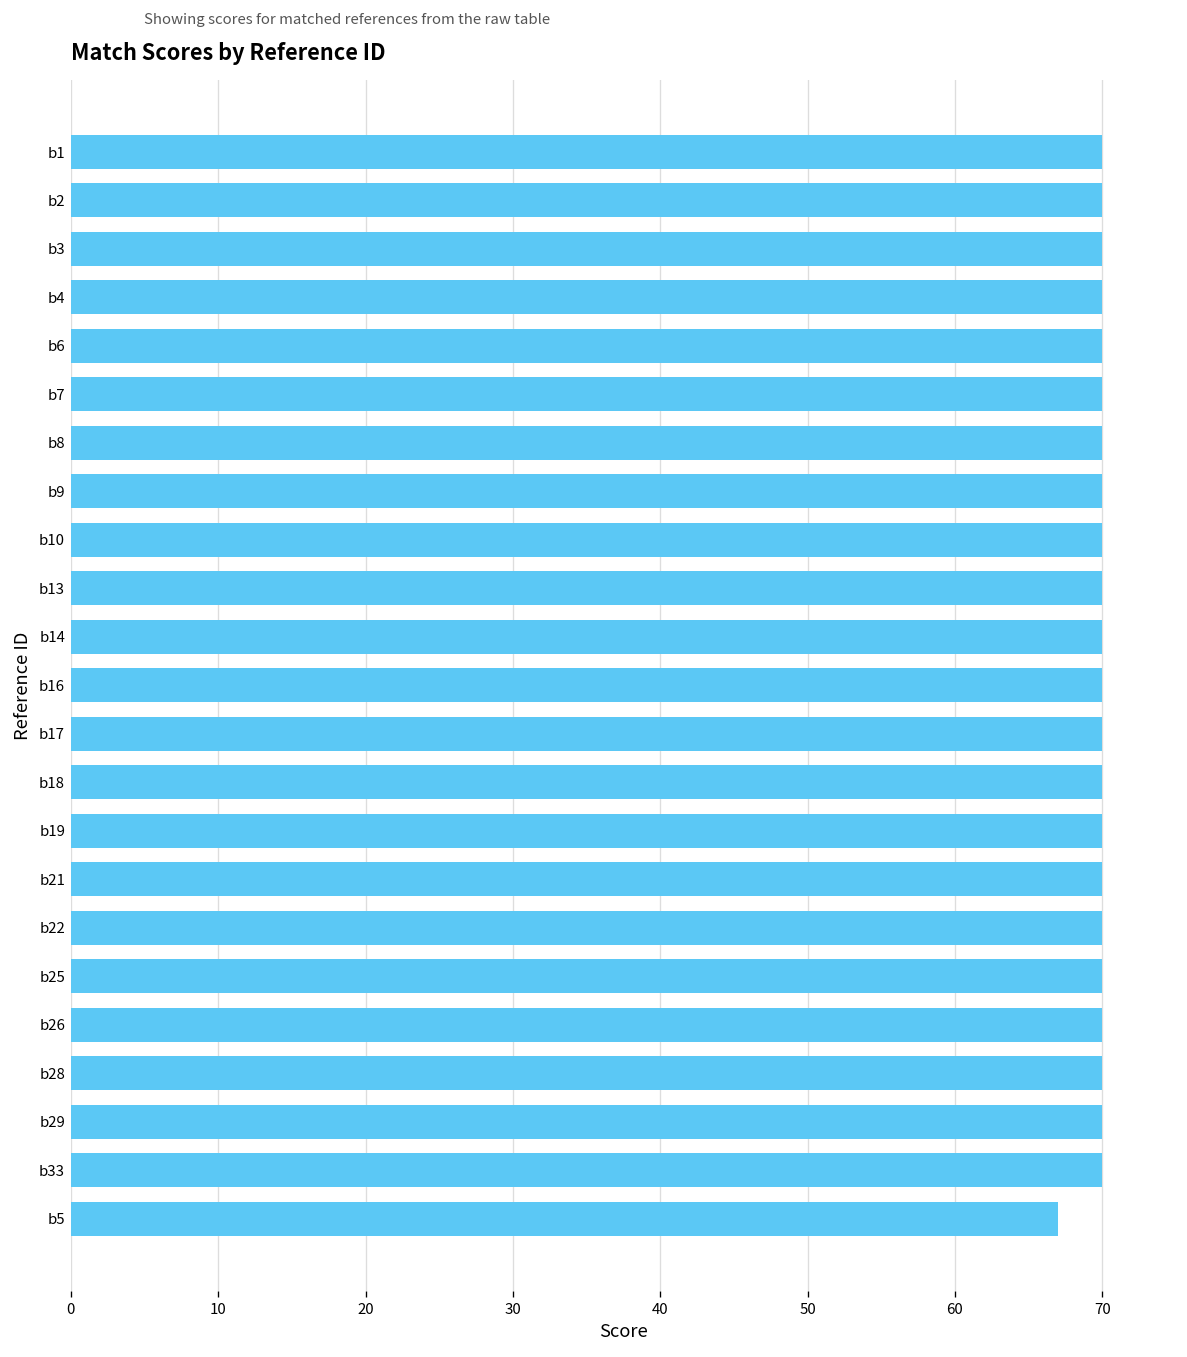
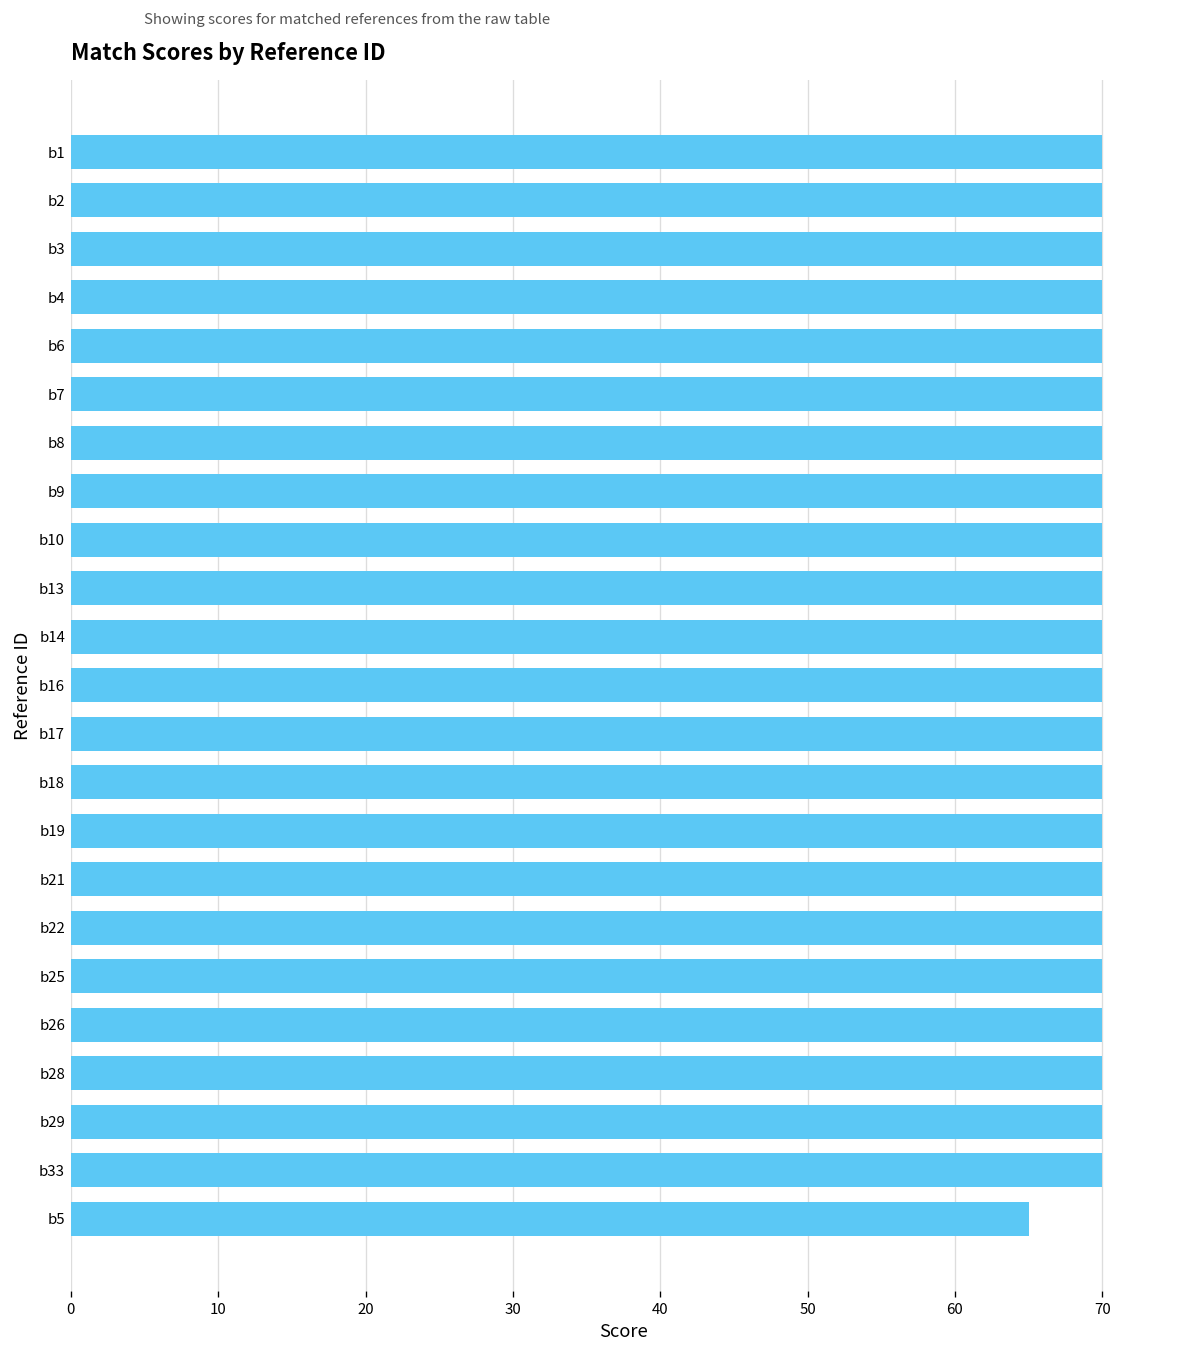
  {
    "b1": 70,
    "b2": 70,
    "b3": 70,
    "b4": 70,
    "b6": 70,
    "b7": 70,
    "b8": 70,
    "b9": 70,
    "b10": 70,
    "b13": 70,
    "b14": 70,
    "b16": 70,
    "b17": 70,
    "b18": 70,
    "b19": 70,
    "b21": 70,
    "b22": 70,
    "b25": 70,
    "b26": 70,
    "b28": 70,
    "b29": 70,
    "b33": 70,
-   "b5": 67
+   "b5": 65
  }
